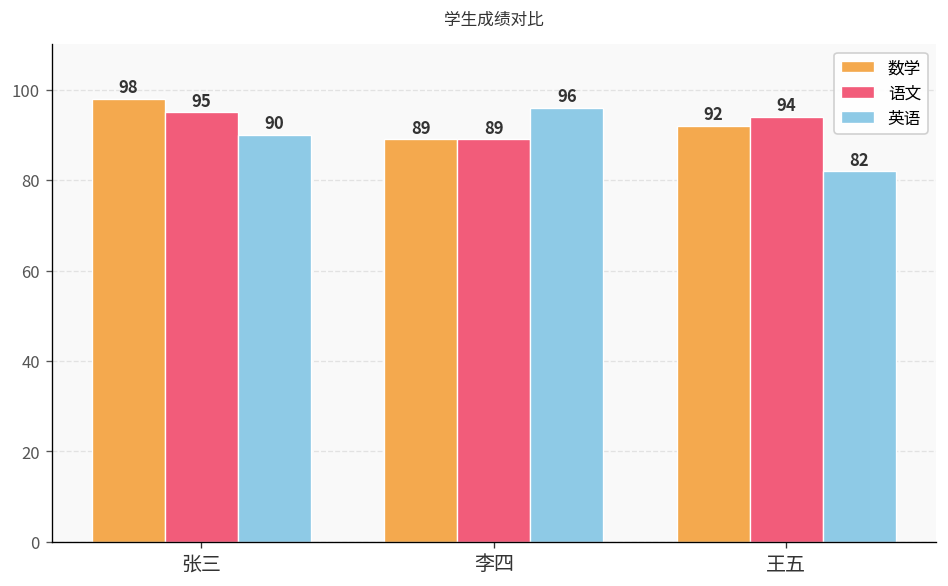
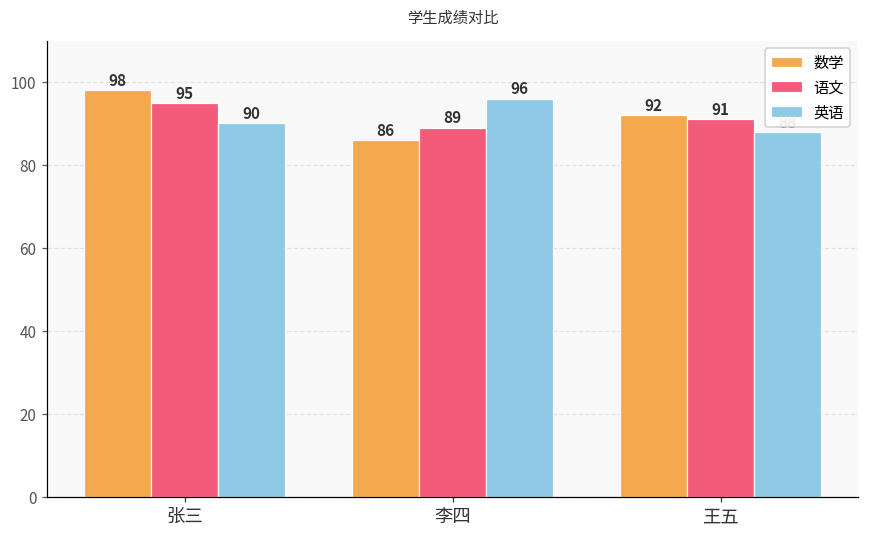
  {
    "数学": {
      "张三": 98,
-     "李四": 89,
+     "李四": 86,
      "王五": 92
    },
    "语文": {
      "张三": 95,
      "李四": 89,
-     "王五": 94
+     "王五": 91
    },
    "英语": {
-     "王五": 82
+     "王五": 88
    }
  }
